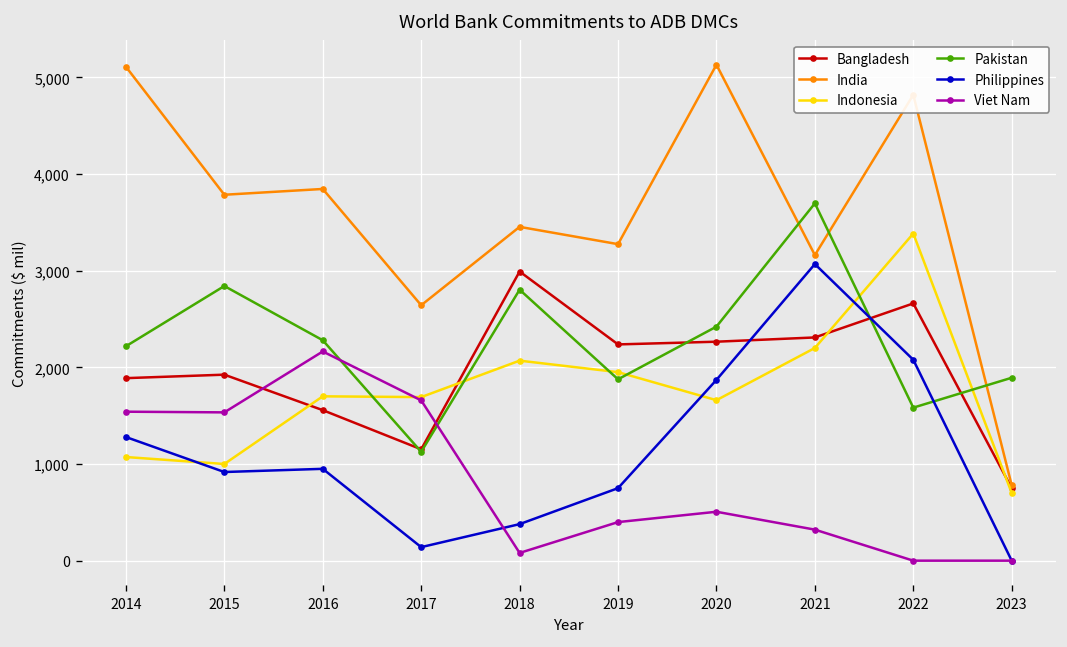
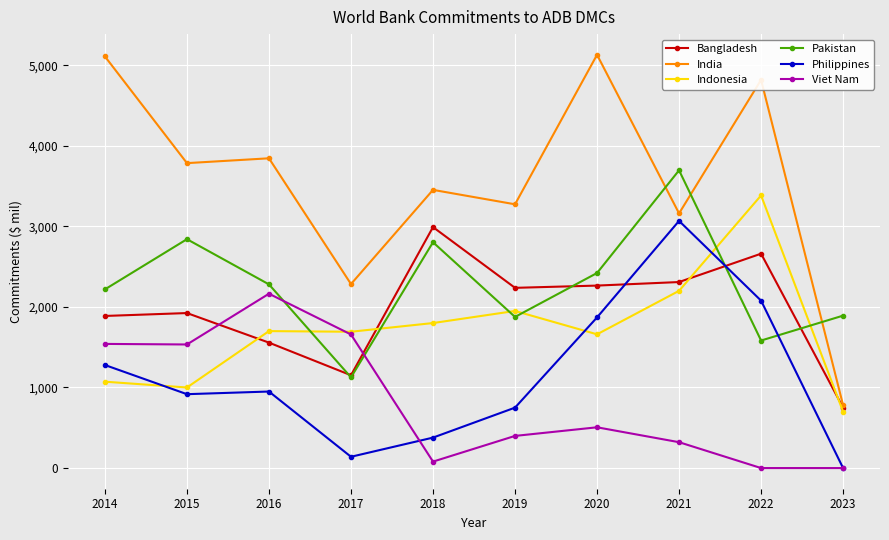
  {
    "Bangladesh": {
      "2014": "1,900",
      "2015": "1,900",
      "2016": "1,600",
      "2018": "3,000",
      "2019": "2,200",
      "2020": "2,300",
      "2021": "2,300",
      "2022": "2,700"
    },
    "India": {
      "2014": "5,100",
      "2015": "3,800",
      "2016": "3,800",
-     "2017": "2,600",
+     "2017": "2,300",
      "2018": "3,500",
      "2019": "3,300",
      "2020": "5,100",
      "2021": "3,200"
    },
    "Indonesia": {
      "2014": "1,100",
      "2015": "1,000",
      "2016": "1,700",
      "2017": "1,700",
-     "2018": "2,100",
+     "2018": "1,800",
      "2019": "2,000",
      "2020": "1,700",
      "2021": "2,200",
      "2022": "3,400",
      "2023": "700"
    },
    "Pakistan": {
      "2014": "2,200",
      "2015": "2,800",
      "2016": "2,300",
      "2018": "2,800",
      "2019": "1,900",
      "2020": "2,400",
      "2021": "3,700",
      "2022": "1,600",
      "2023": "1,900"
    },
    "Philippines": {
      "2014": "1,300",
      "2015": "900",
      "2016": "1,000",
      "2017": "100",
      "2018": "400",
      "2019": "800",
      "2020": "1,900",
      "2021": "3,100",
      "2022": "2,100"
    },
    "Viet Nam": {
      "2014": "1,500",
      "2015": "1,500",
      "2016": "2,200",
      "2017": "1,700",
      "2018": "100",
      "2019": "400",
      "2020": "500",
      "2021": "300",
      "2022": "0"
    }
  }
